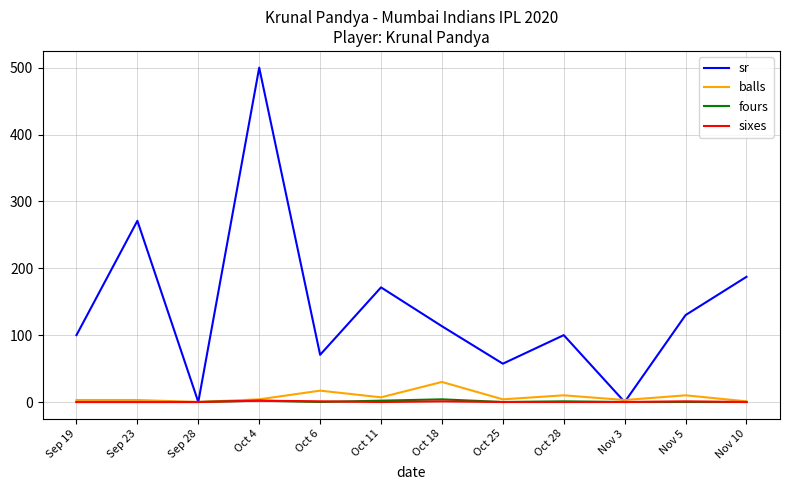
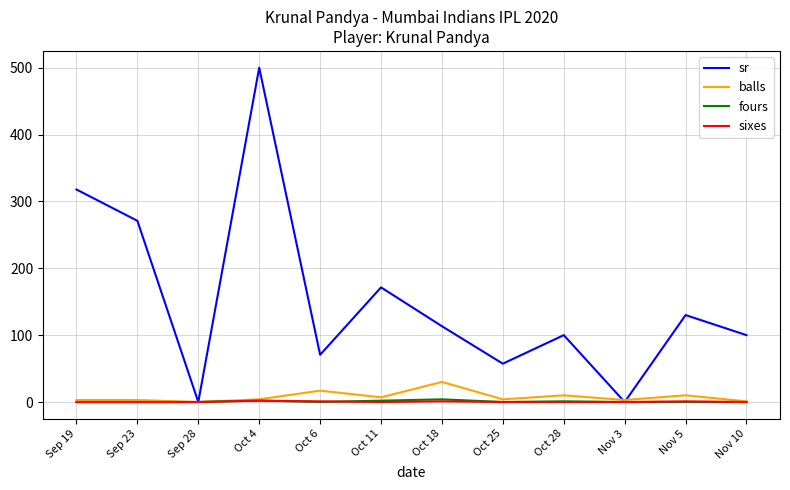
  {
    "sr": {
-     "Sep 19": 100,
+     "Sep 19": 320,
      "Sep 23": 270,
      "Oct 4": 500,
      "Oct 6": 70,
      "Oct 11": 170,
      "Oct 18": 110,
      "Oct 25": 60,
      "Oct 28": 100,
      "Nov 5": 130,
-     "Nov 10": 190
+     "Nov 10": 100
    },
    "balls": {
      "Oct 6": 20,
      "Oct 11": 10,
      "Oct 18": 30,
      "Oct 25": 0,
      "Oct 28": 10,
      "Nov 5": 10
    }
  }
